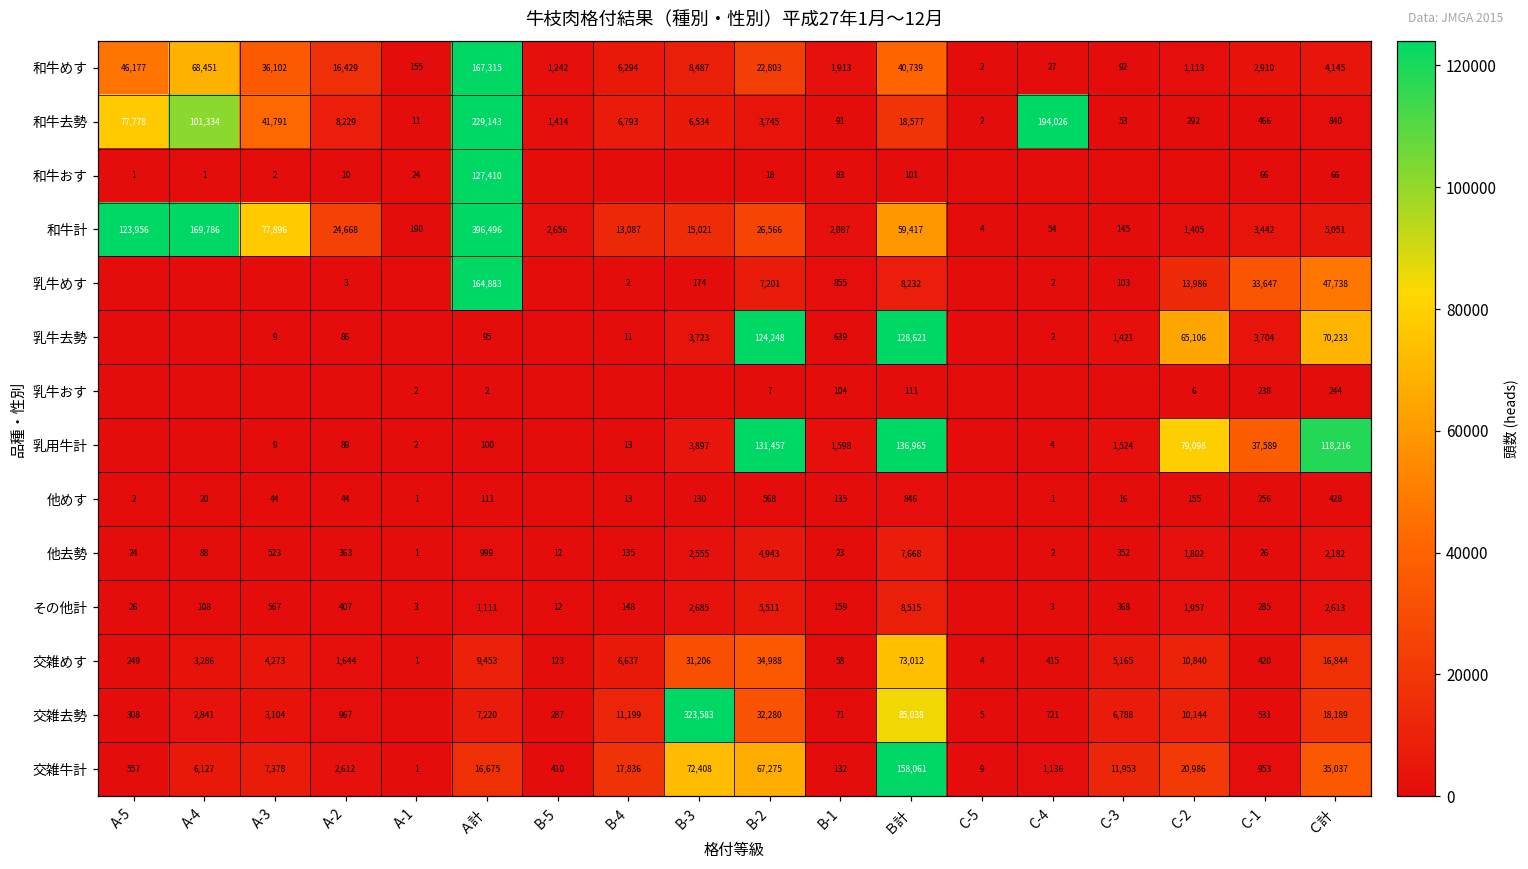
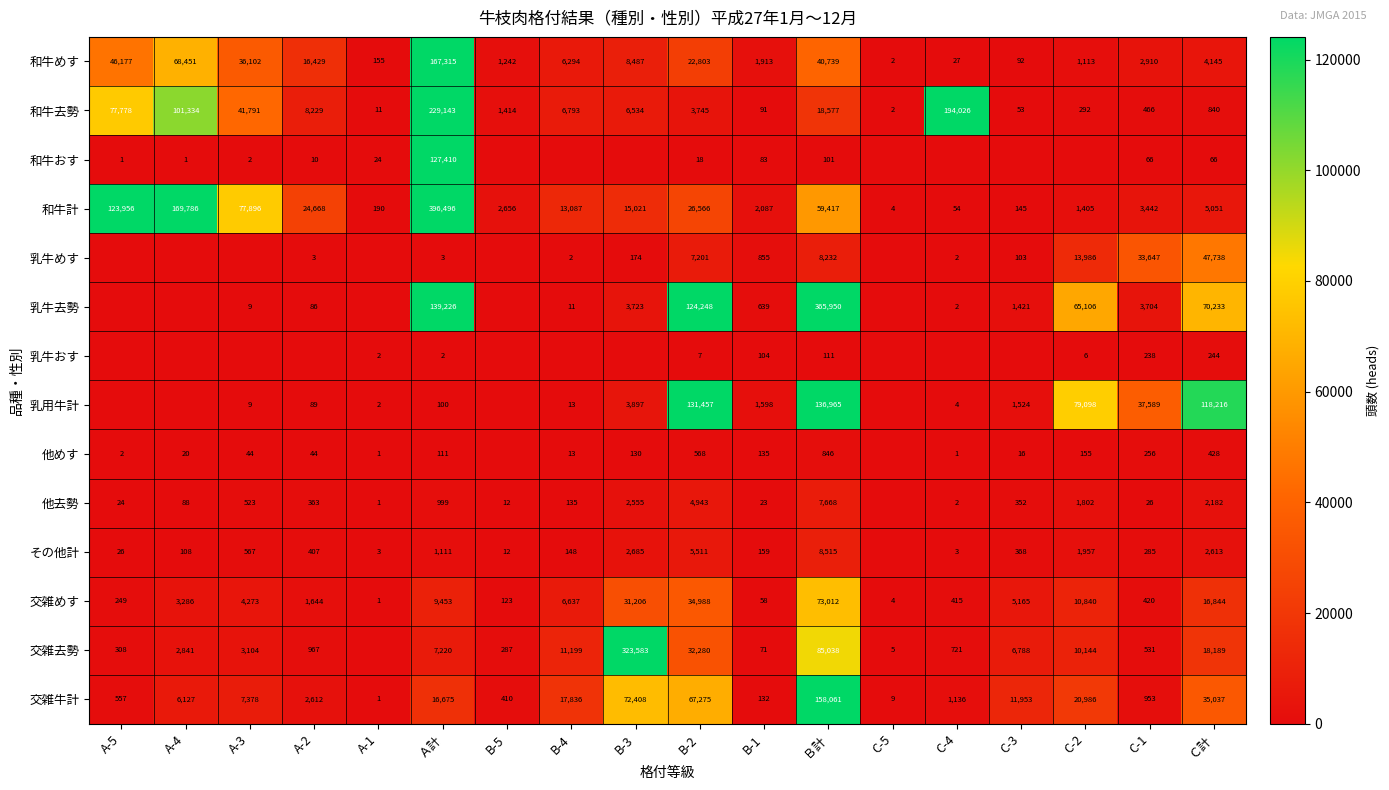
  {
    "乳牛めす": {
      "A-2": "3",
-     "Ａ計": "164,883",
+     "Ａ計": "3",
      "B-4": "2",
      "B-3": "174",
      "B-2": "7,201",
      "B-1": "855",
      "Ｂ計": "8,232",
      "C-4": "2",
      "C-3": "103",
      "C-2": "13,986",
      "C-1": "33,647",
      "Ｃ計": "47,738"
    },
    "乳牛去勢": {
      "A-3": "9",
      "A-2": "86",
-     "Ａ計": "95",
+     "Ａ計": "139,226",
      "B-4": "11",
      "B-3": "3,723",
      "B-2": "124,248",
      "B-1": "639",
-     "Ｂ計": "128,621",
+     "Ｂ計": "365,950",
      "C-4": "2",
      "C-3": "1,421",
      "C-2": "65,106",
      "C-1": "3,704",
      "Ｃ計": "70,233"
    }
  }
